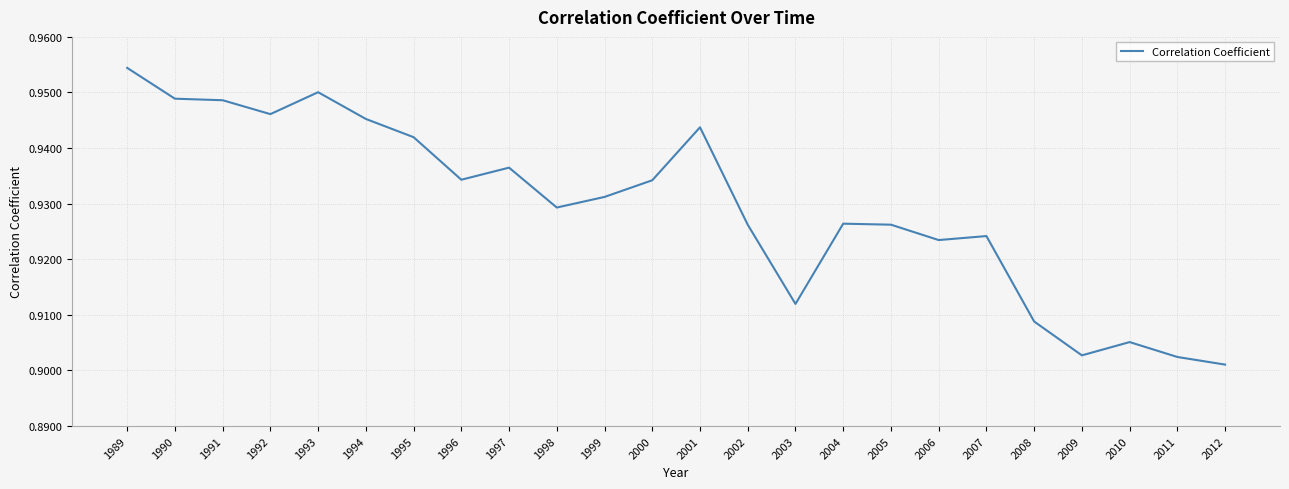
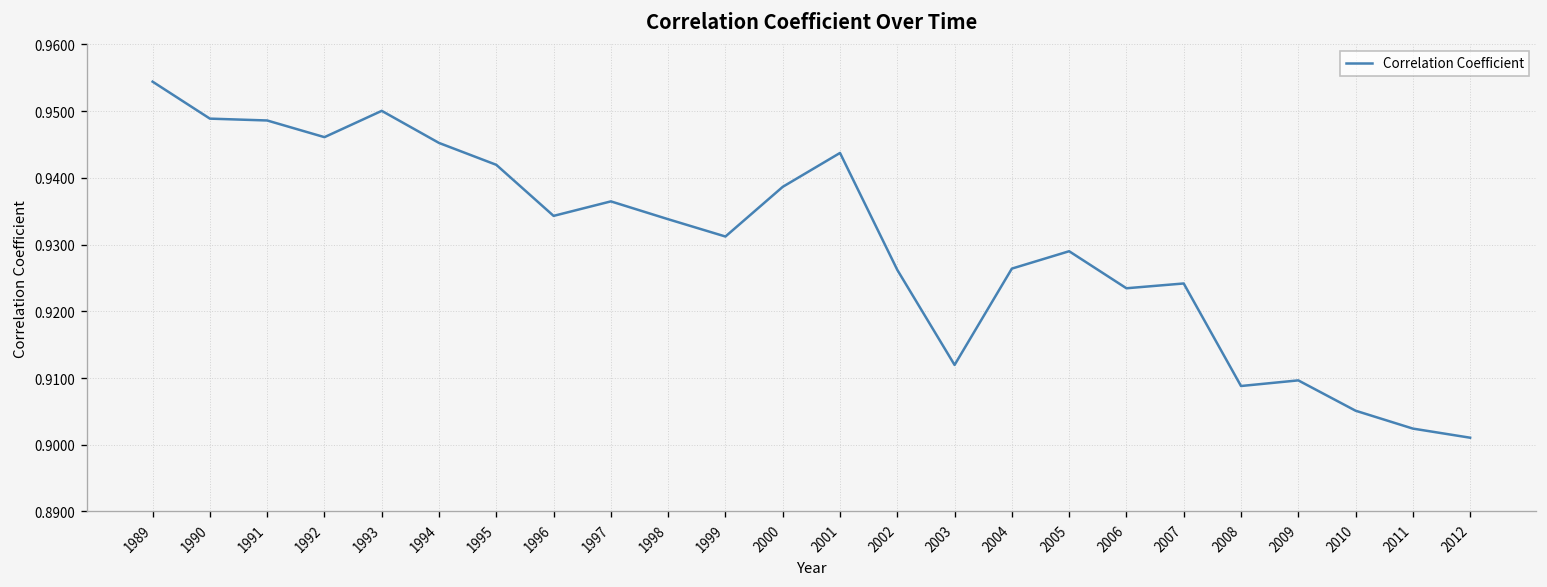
  {
    "1989": 0.954,
    "1990": 0.949,
    "1991": 0.949,
    "1992": 0.946,
    "1993": 0.950,
    "1994": 0.945,
    "1995": 0.942,
    "1996": 0.934,
    "1997": 0.936,
-   "1998": 0.929,
+   "1998": 0.934,
    "1999": 0.931,
-   "2000": 0.934,
+   "2000": 0.939,
    "2001": 0.944,
    "2002": 0.926,
    "2003": 0.912,
    "2004": 0.926,
-   "2005": 0.926,
+   "2005": 0.929,
    "2006": 0.923,
    "2007": 0.924,
    "2008": 0.909,
-   "2009": 0.903,
+   "2009": 0.910,
    "2010": 0.905,
    "2011": 0.902,
    "2012": 0.901
  }
